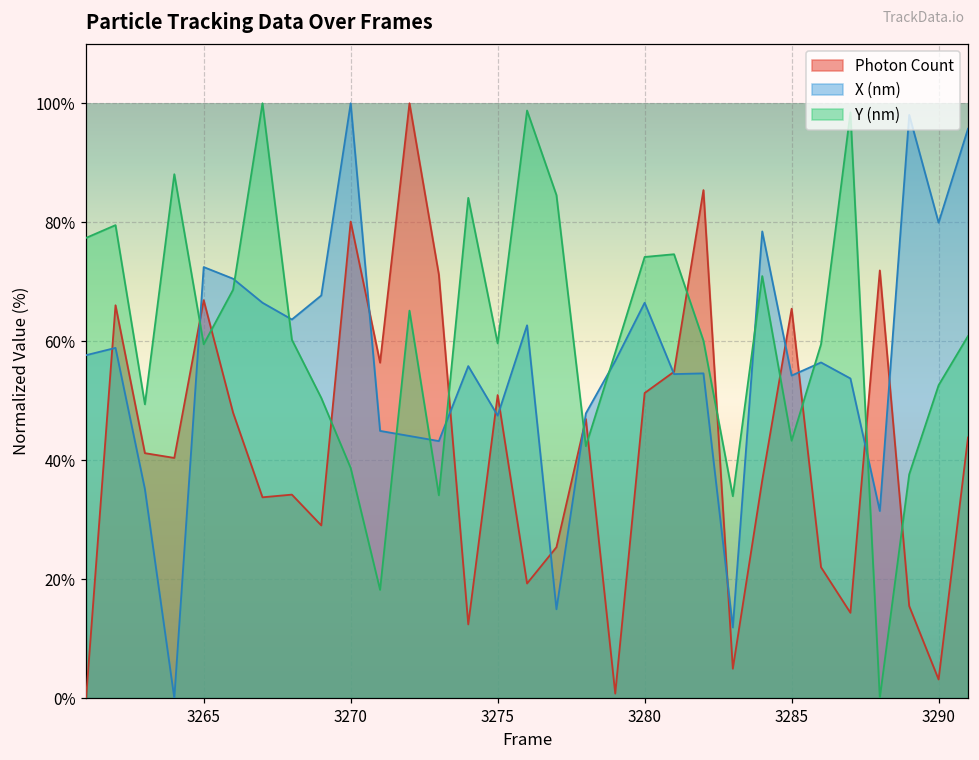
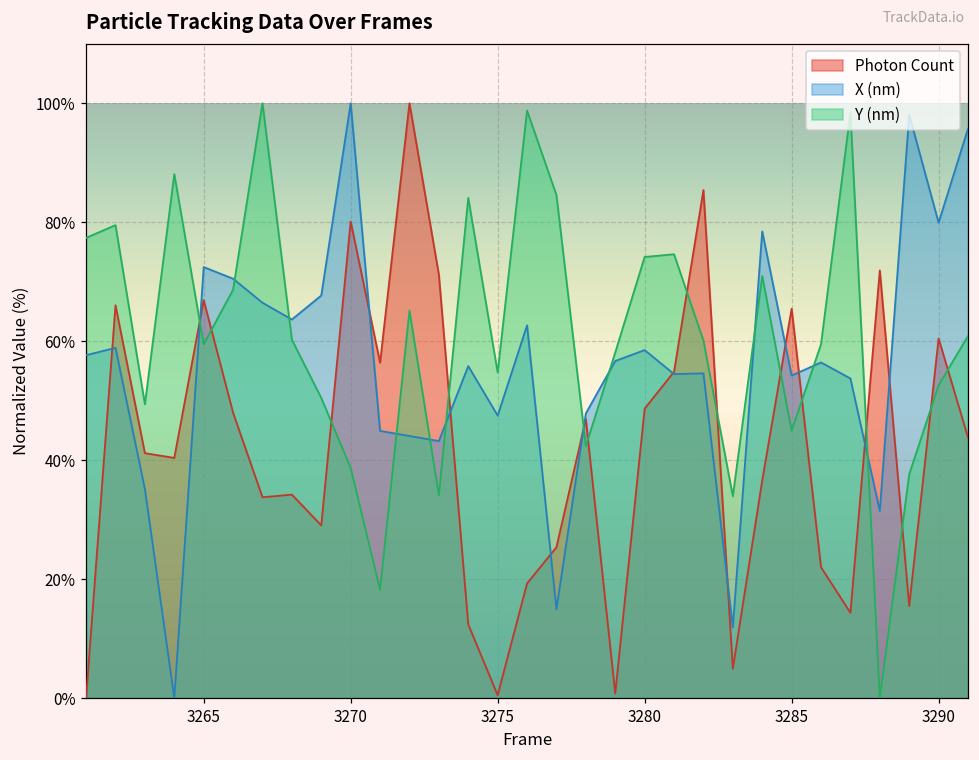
  {
    "Photon Count": {
      "3265": "67%",
      "3270": "80%",
-     "3275": "51%",
-     "3280": "51%",
+     "3275": "0%",
+     "3280": "49%",
      "3285": "65%",
-     "3290": "3%"
+     "3290": "60%"
    },
    "X (nm)": {
      "3265": "72%",
      "3270": "100%",
      "3275": "47%",
-     "3280": "66%",
+     "3280": "59%",
      "3285": "54%",
      "3290": "80%"
    },
    "Y (nm)": {
      "3265": "59%",
      "3270": "39%",
-     "3275": "60%",
+     "3275": "55%",
      "3280": "74%",
-     "3285": "43%",
+     "3285": "45%",
      "3290": "53%"
    }
  }
